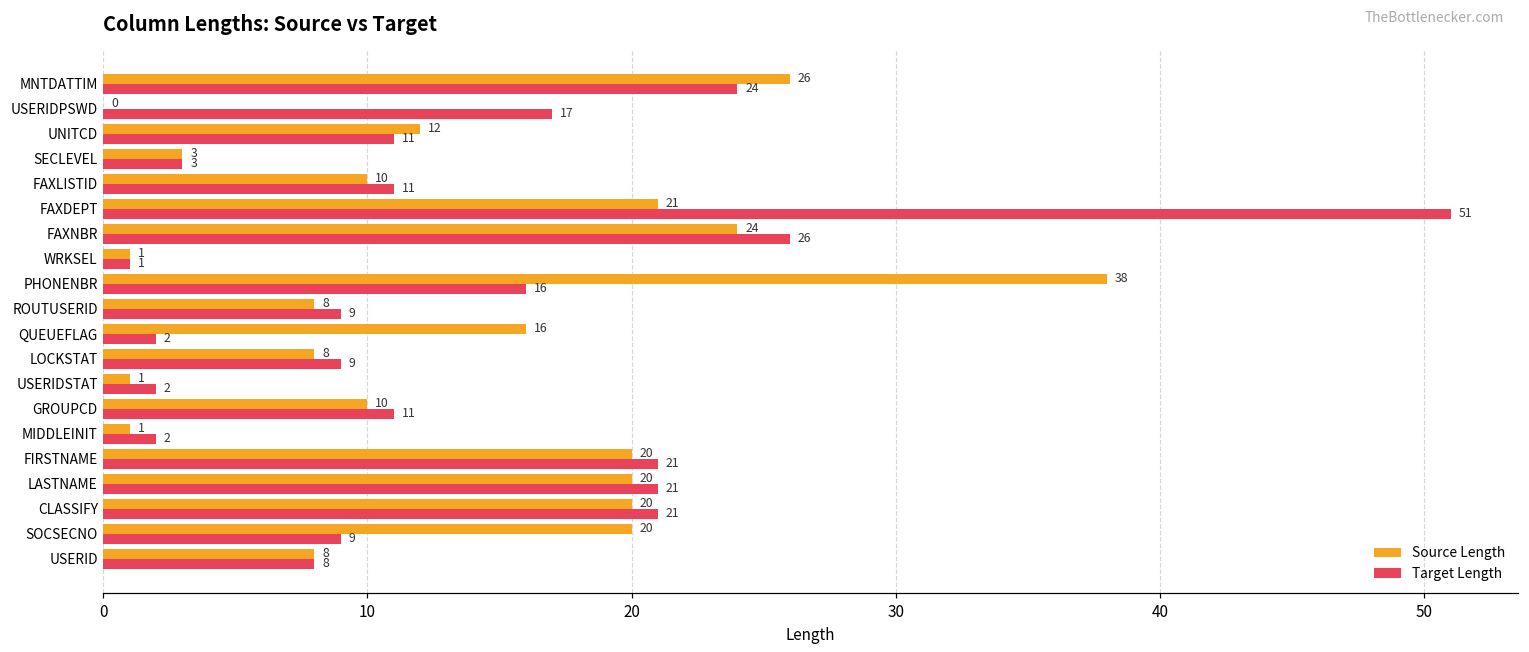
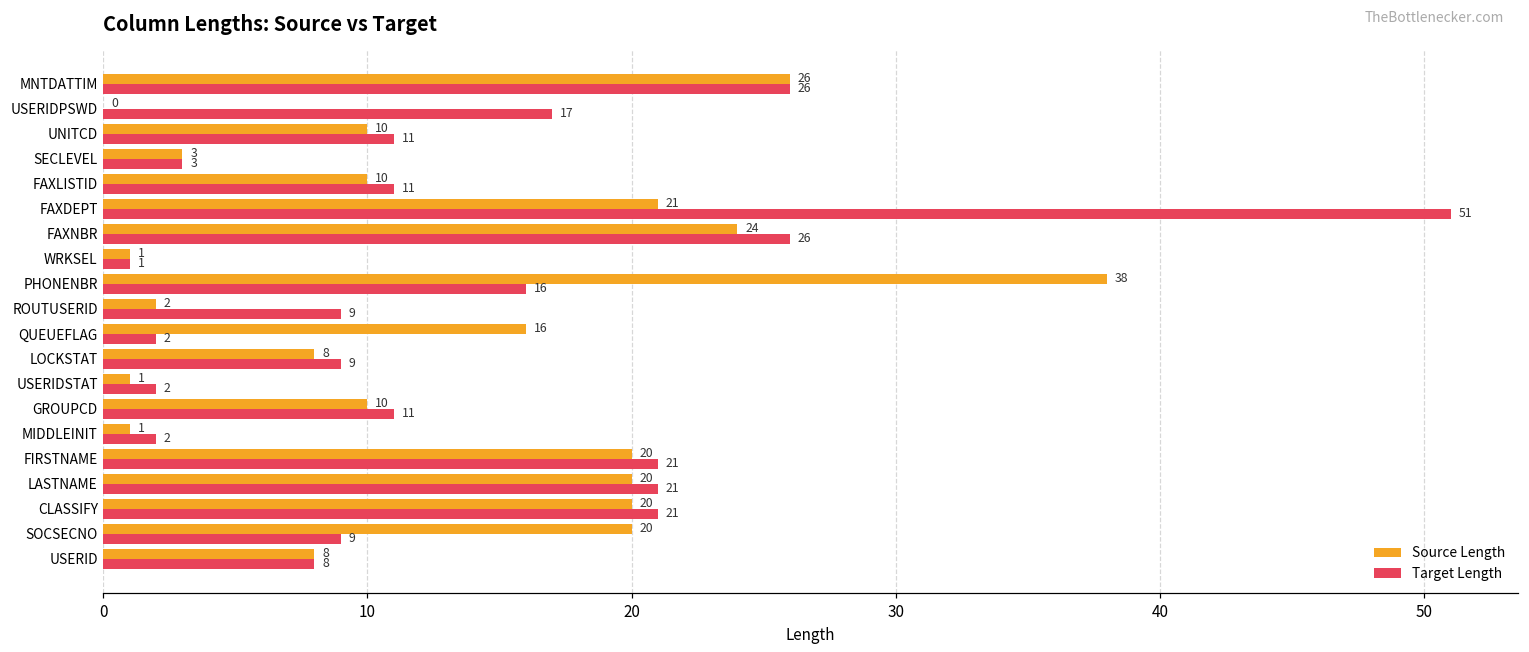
  {
    "Source Length": {
      "MNTDATTIM": 26,
      "USERIDPSWD": 0,
-     "UNITCD": 12,
+     "UNITCD": 10,
      "SECLEVEL": 3,
      "FAXLISTID": 10,
      "FAXDEPT": 21,
      "FAXNBR": 24,
      "WRKSEL": 1,
      "PHONENBR": 38,
-     "ROUTUSERID": 8,
+     "ROUTUSERID": 2,
      "QUEUEFLAG": 16,
      "LOCKSTAT": 8,
      "USERIDSTAT": 1,
      "GROUPCD": 10,
      "MIDDLEINIT": 1,
      "FIRSTNAME": 20,
      "LASTNAME": 20,
      "CLASSIFY": 20,
      "SOCSECNO": 20,
      "USERID": 8
    },
    "Target Length": {
-     "MNTDATTIM": 24,
+     "MNTDATTIM": 26,
      "USERIDPSWD": 17,
      "UNITCD": 11,
      "SECLEVEL": 3,
      "FAXLISTID": 11,
      "FAXDEPT": 51,
      "FAXNBR": 26,
      "WRKSEL": 1,
      "PHONENBR": 16,
      "ROUTUSERID": 9,
      "QUEUEFLAG": 2,
      "LOCKSTAT": 9,
      "USERIDSTAT": 2,
      "GROUPCD": 11,
      "MIDDLEINIT": 2,
      "FIRSTNAME": 21,
      "LASTNAME": 21,
      "CLASSIFY": 21,
      "SOCSECNO": 9,
      "USERID": 8
    }
  }
